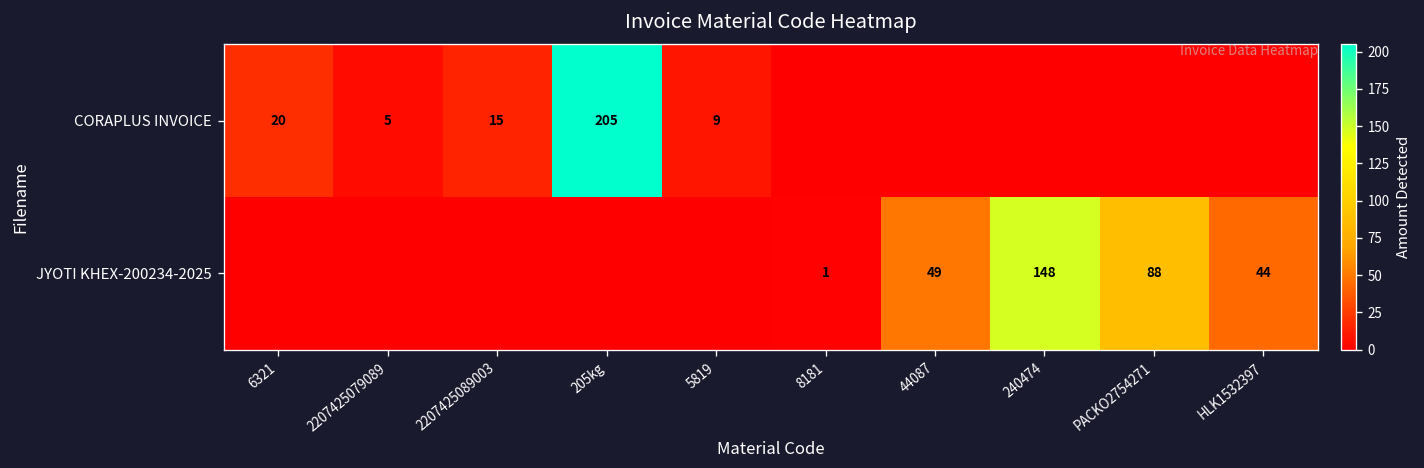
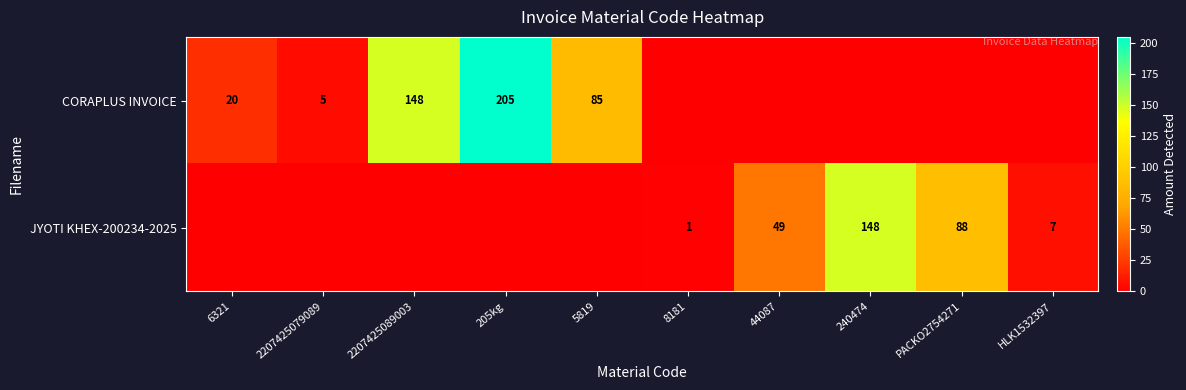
  {
    "CORAPLUS INVOICE": {
      "6321": 20,
      "2207425079089": 5,
-     "2207425089003": 15,
+     "2207425089003": 148,
      "205kg": 205,
-     "5819": 9
+     "5819": 85
    },
    "JYOTI KHEX-200234-2025": {
      "8181": 1,
      "44087": 49,
      "240474": 148,
      "PACKO2754271": 88,
-     "HLK1532397": 44
+     "HLK1532397": 7
    }
  }
